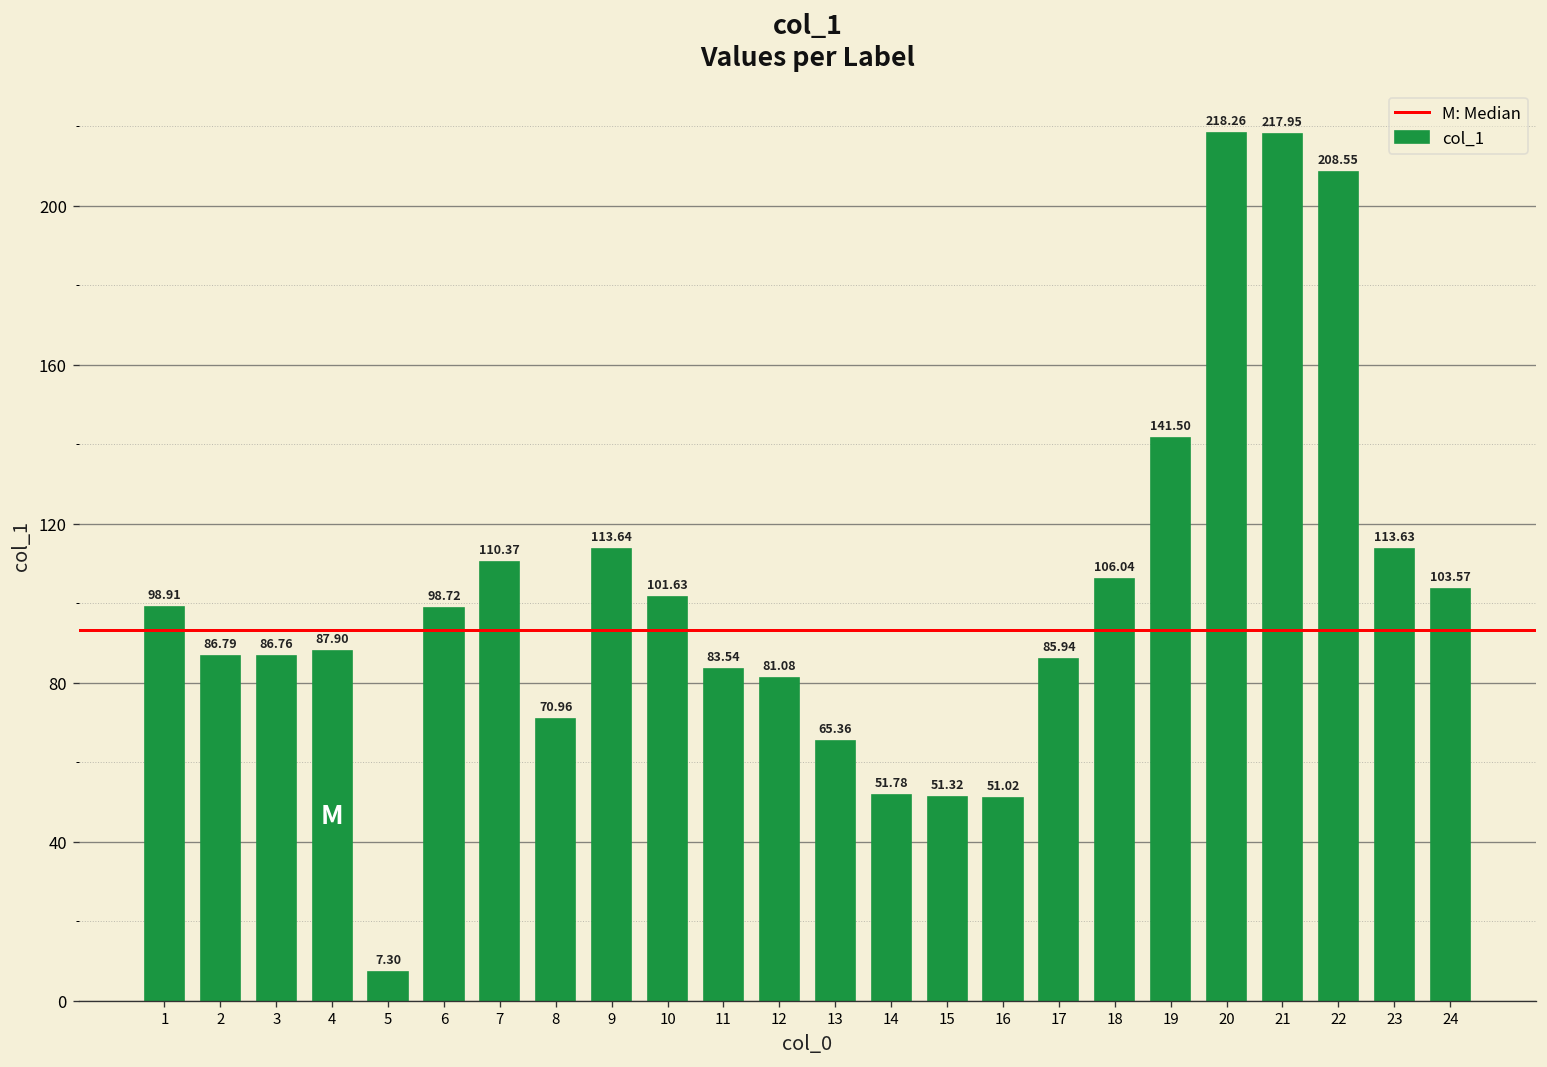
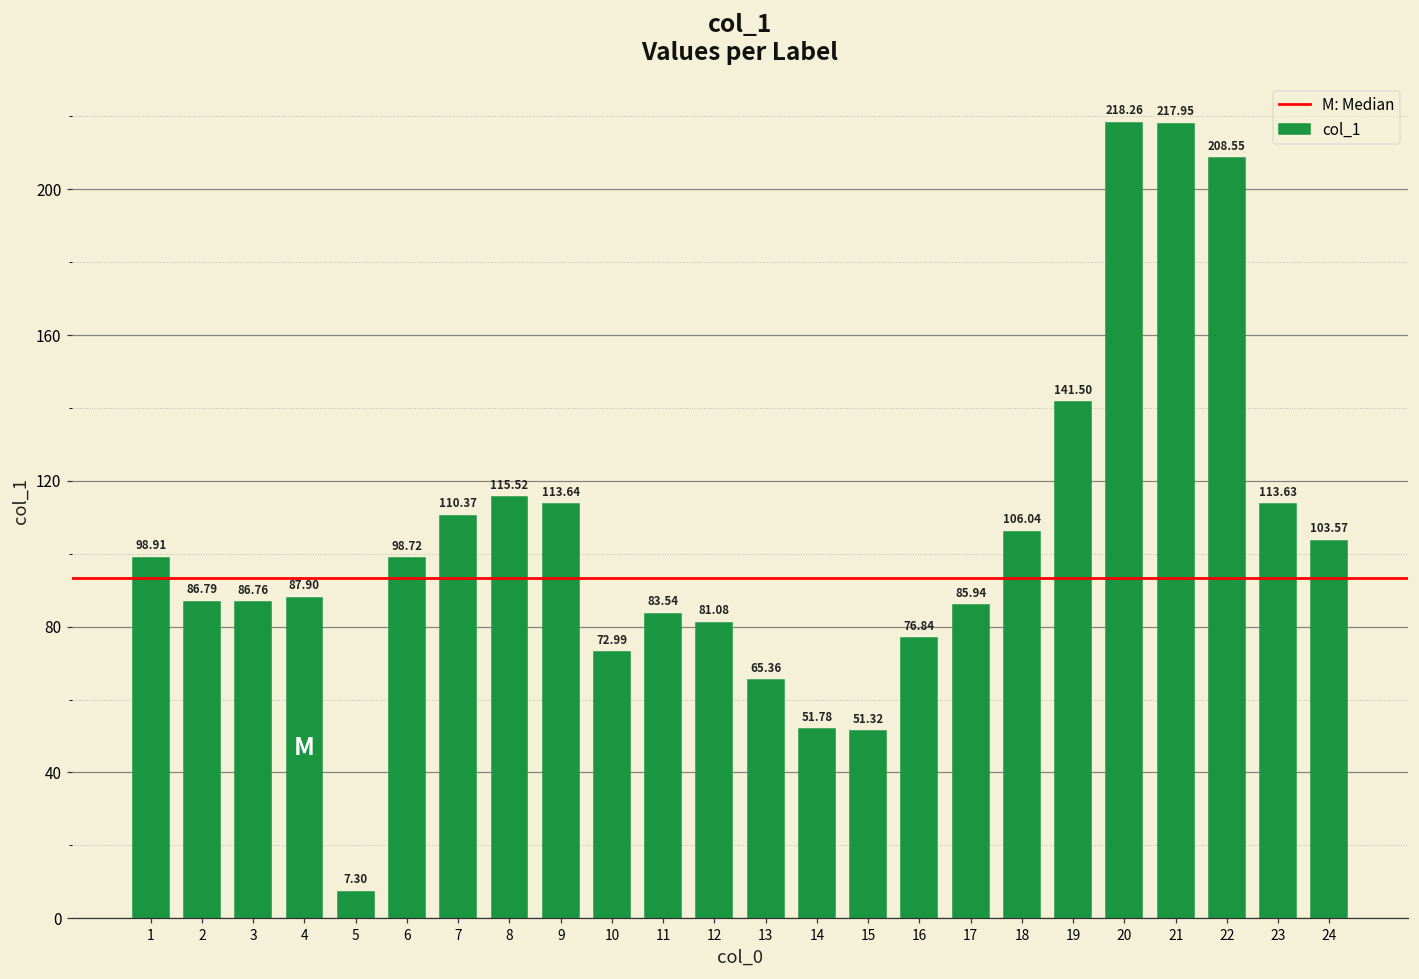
  {
    "1": 98.91,
    "2": 86.79,
    "3": 86.76,
    "4": 87.90,
    "5": 7.30,
    "6": 98.72,
    "7": 110.37,
-   "8": 70.96,
+   "8": 115.52,
    "9": 113.64,
-   "10": 101.63,
+   "10": 72.99,
    "11": 83.54,
    "12": 81.08,
    "13": 65.36,
    "14": 51.78,
    "15": 51.32,
-   "16": 51.02,
+   "16": 76.84,
    "17": 85.94,
    "18": 106.04,
    "19": 141.50,
    "20": 218.26,
    "21": 217.95,
    "22": 208.55,
    "23": 113.63,
    "24": 103.57
  }
